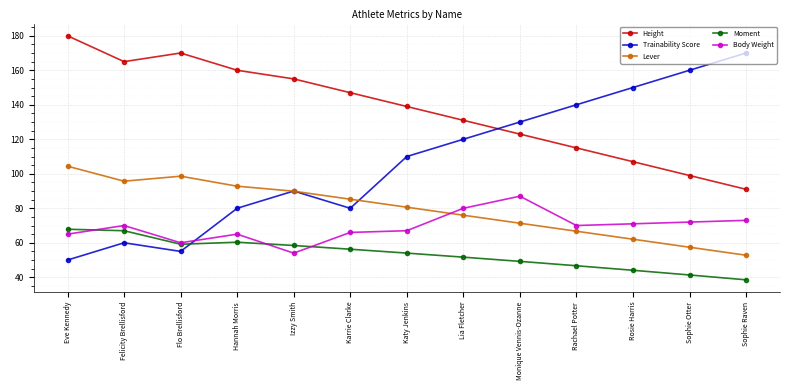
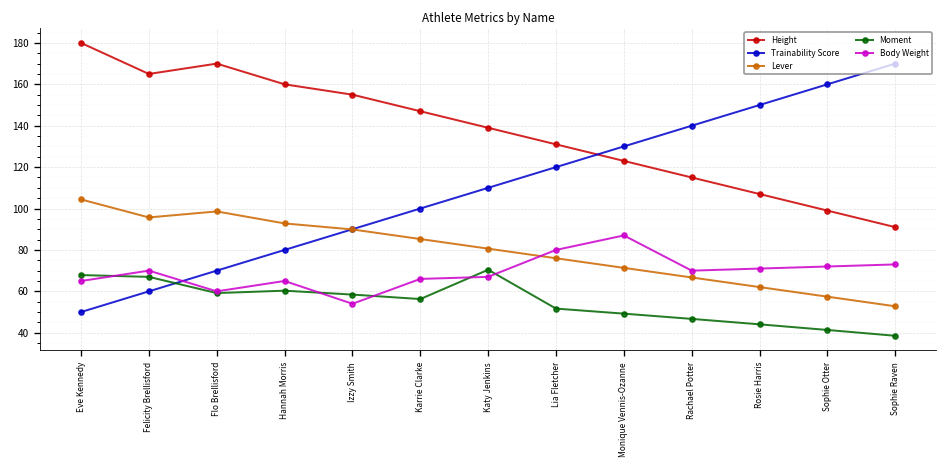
  {
    "Height": {
      "Eve Kennedy": 180,
      "Felicity Brellisford": 165,
      "Flo Brellisford": 170,
      "Hannah Morris": 160,
      "Izzy Smith": 155,
      "Karrie Clarke": 147,
      "Katy Jenkins": 139,
      "Lia Fletcher": 131,
      "Monique Vennis-Ozanne": 123,
      "Rachael Potter": 115,
      "Rosie Harris": 107,
      "Sophie Otter": 99,
      "Sophie Raven": 91
    },
    "Trainability Score": {
      "Eve Kennedy": 50,
      "Felicity Brellisford": 60,
-     "Flo Brellisford": 55,
+     "Flo Brellisford": 70,
      "Hannah Morris": 80,
-     "Karrie Clarke": 80,
+     "Karrie Clarke": 100,
      "Katy Jenkins": 110,
      "Lia Fletcher": 120,
      "Monique Vennis-Ozanne": 130,
      "Rachael Potter": 140,
      "Rosie Harris": 150,
      "Sophie Otter": 160
    },
    "Lever": {
      "Eve Kennedy": 104,
      "Felicity Brellisford": 96,
      "Flo Brellisford": 99,
      "Hannah Morris": 93,
      "Karrie Clarke": 85,
      "Katy Jenkins": 81,
      "Lia Fletcher": 76,
      "Monique Vennis-Ozanne": 71,
      "Rachael Potter": 67,
      "Rosie Harris": 62,
      "Sophie Otter": 57,
      "Sophie Raven": 53
    },
    "Moment": {
      "Eve Kennedy": 68,
      "Felicity Brellisford": 67,
      "Hannah Morris": 60,
      "Izzy Smith": 58,
      "Karrie Clarke": 56,
-     "Katy Jenkins": 54,
+     "Katy Jenkins": 70,
      "Lia Fletcher": 52,
      "Monique Vennis-Ozanne": 49,
      "Rachael Potter": 47,
      "Rosie Harris": 44,
      "Sophie Otter": 41,
      "Sophie Raven": 39
    },
    "Body Weight": {
      "Eve Kennedy": 65,
      "Felicity Brellisford": 70,
      "Hannah Morris": 65,
      "Izzy Smith": 54,
      "Karrie Clarke": 66,
      "Katy Jenkins": 67,
      "Lia Fletcher": 80,
      "Monique Vennis-Ozanne": 87,
      "Rachael Potter": 70,
      "Rosie Harris": 71,
      "Sophie Otter": 72,
      "Sophie Raven": 73
    }
  }
